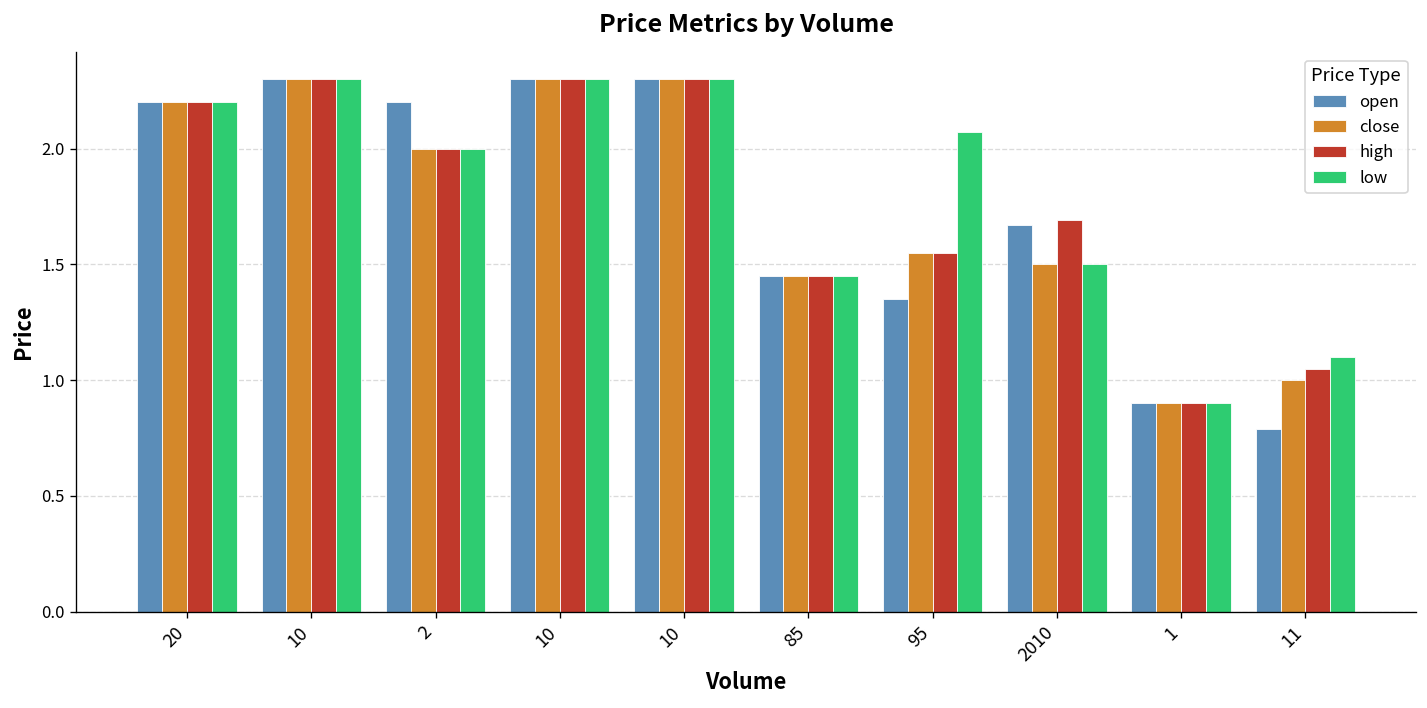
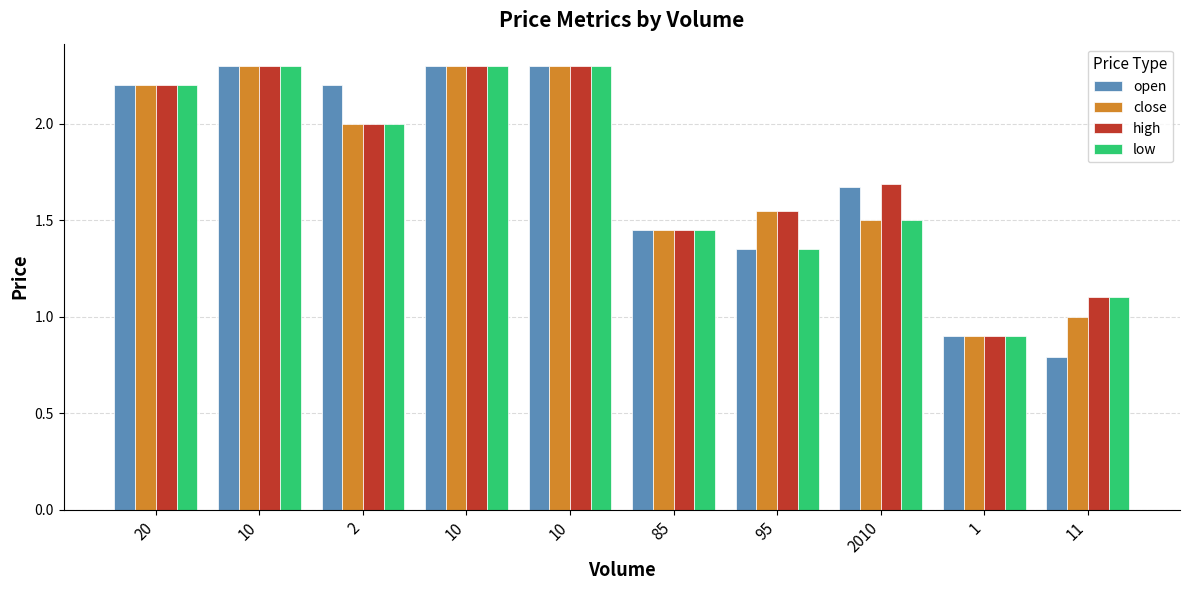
  {
    "open": {
      "20": 2.20,
      "2": 2.20,
      "85": 1.45,
      "95": 1.35,
      "2010": 1.67,
      "1": 0.90,
      "11": 0.79
    },
    "close": {
      "20": 2.20,
      "2": 2.00,
      "85": 1.45,
      "95": 1.55,
      "2010": 1.50,
      "1": 0.90,
      "11": 1.00
    },
    "high": {
      "20": 2.20,
      "2": 2.00,
      "85": 1.45,
      "95": 1.55,
      "2010": 1.69,
      "1": 0.90,
-     "11": 1.05
+     "11": 1.10
    },
    "low": {
      "20": 2.20,
      "2": 2.00,
      "85": 1.45,
-     "95": 2.07,
+     "95": 1.35,
      "2010": 1.50,
      "1": 0.90,
      "11": 1.10
    }
  }
